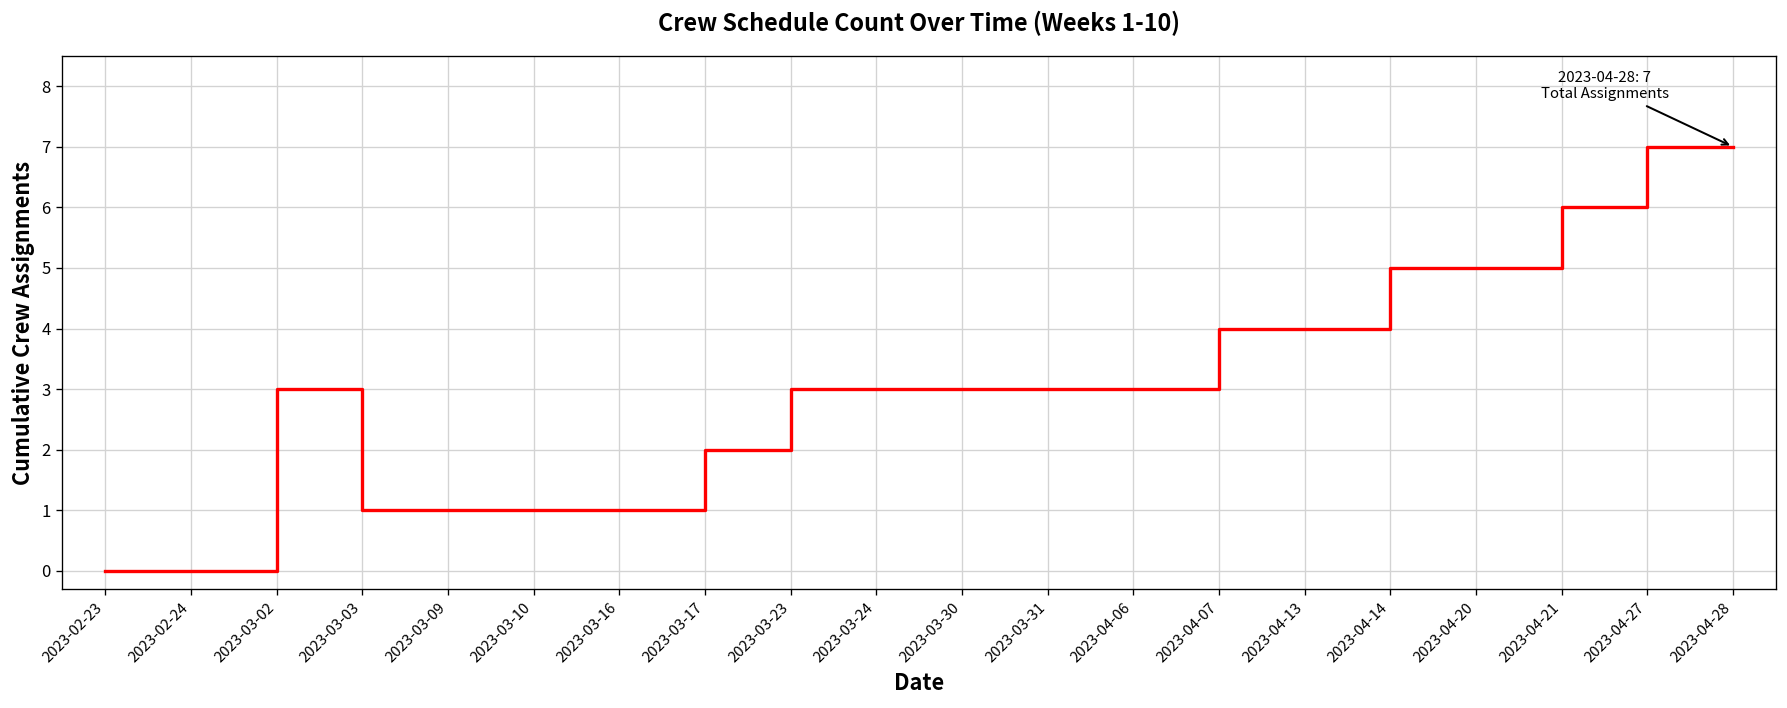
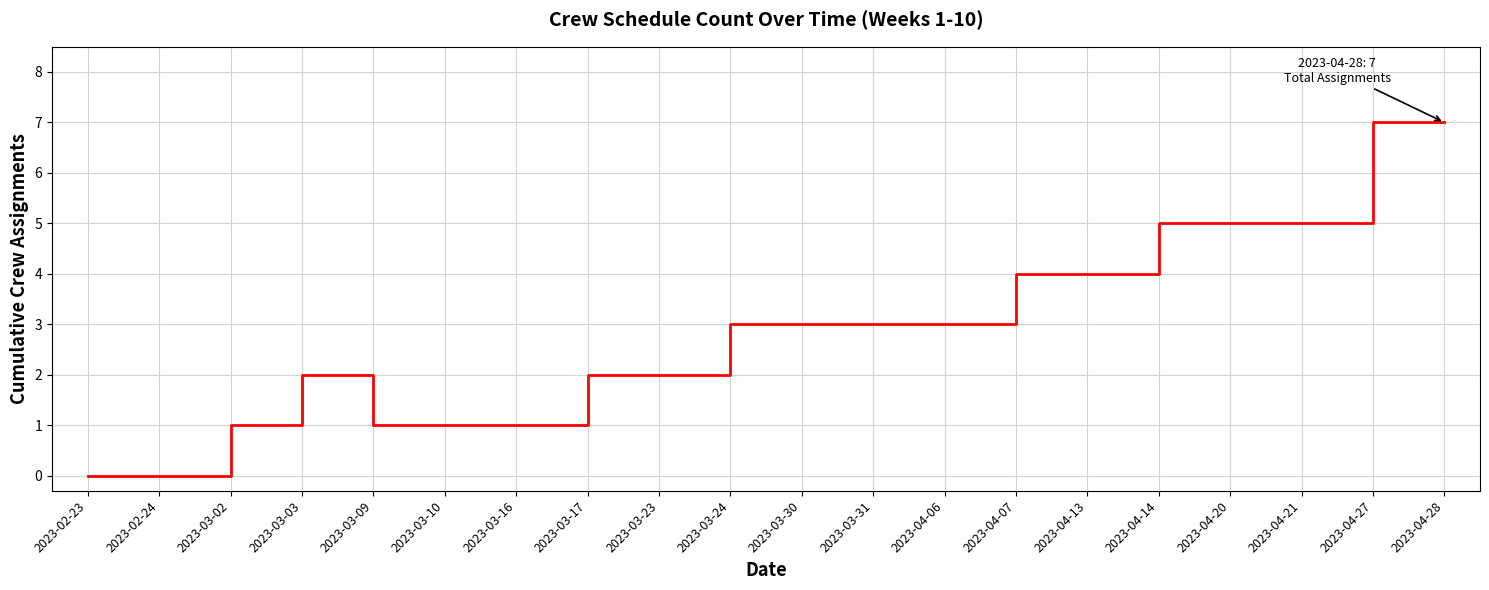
  {
    "2023-02-23": 0,
    "2023-02-24": 0,
-   "2023-03-02": 3,
-   "2023-03-03": 1,
+   "2023-03-02": 1,
+   "2023-03-03": 2,
    "2023-03-09": 1,
    "2023-03-10": 1,
    "2023-03-16": 1,
    "2023-03-17": 2,
-   "2023-03-23": 3,
+   "2023-03-23": 2,
    "2023-03-24": 3,
    "2023-03-30": 3,
    "2023-03-31": 3,
    "2023-04-06": 3,
    "2023-04-07": 4,
    "2023-04-13": 4,
    "2023-04-14": 5,
    "2023-04-20": 5,
-   "2023-04-21": 6,
+   "2023-04-21": 5,
    "2023-04-28": 7
  }
